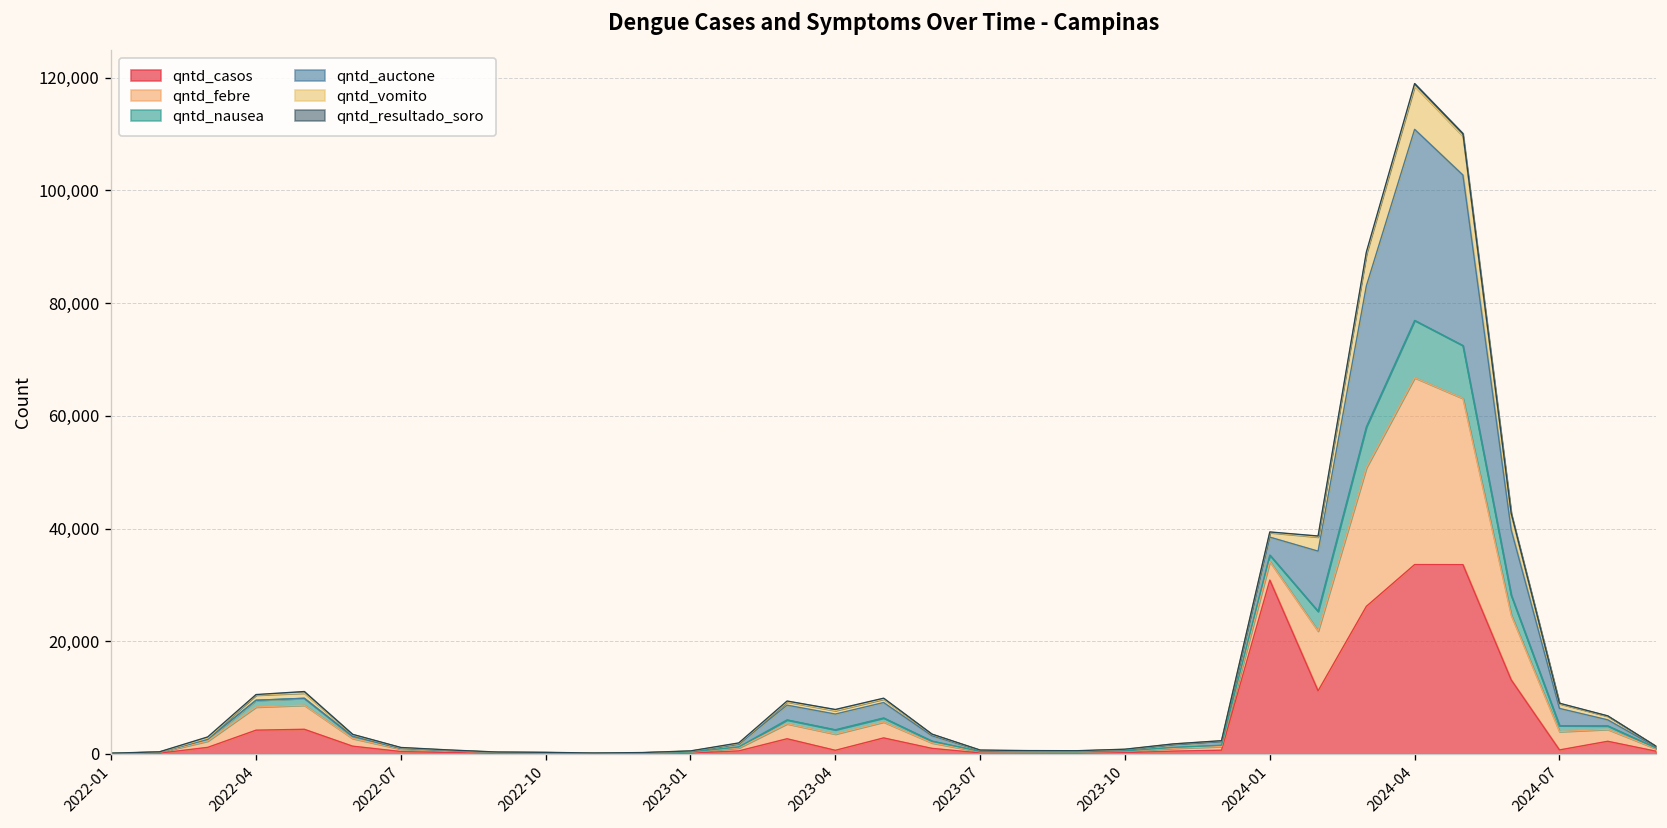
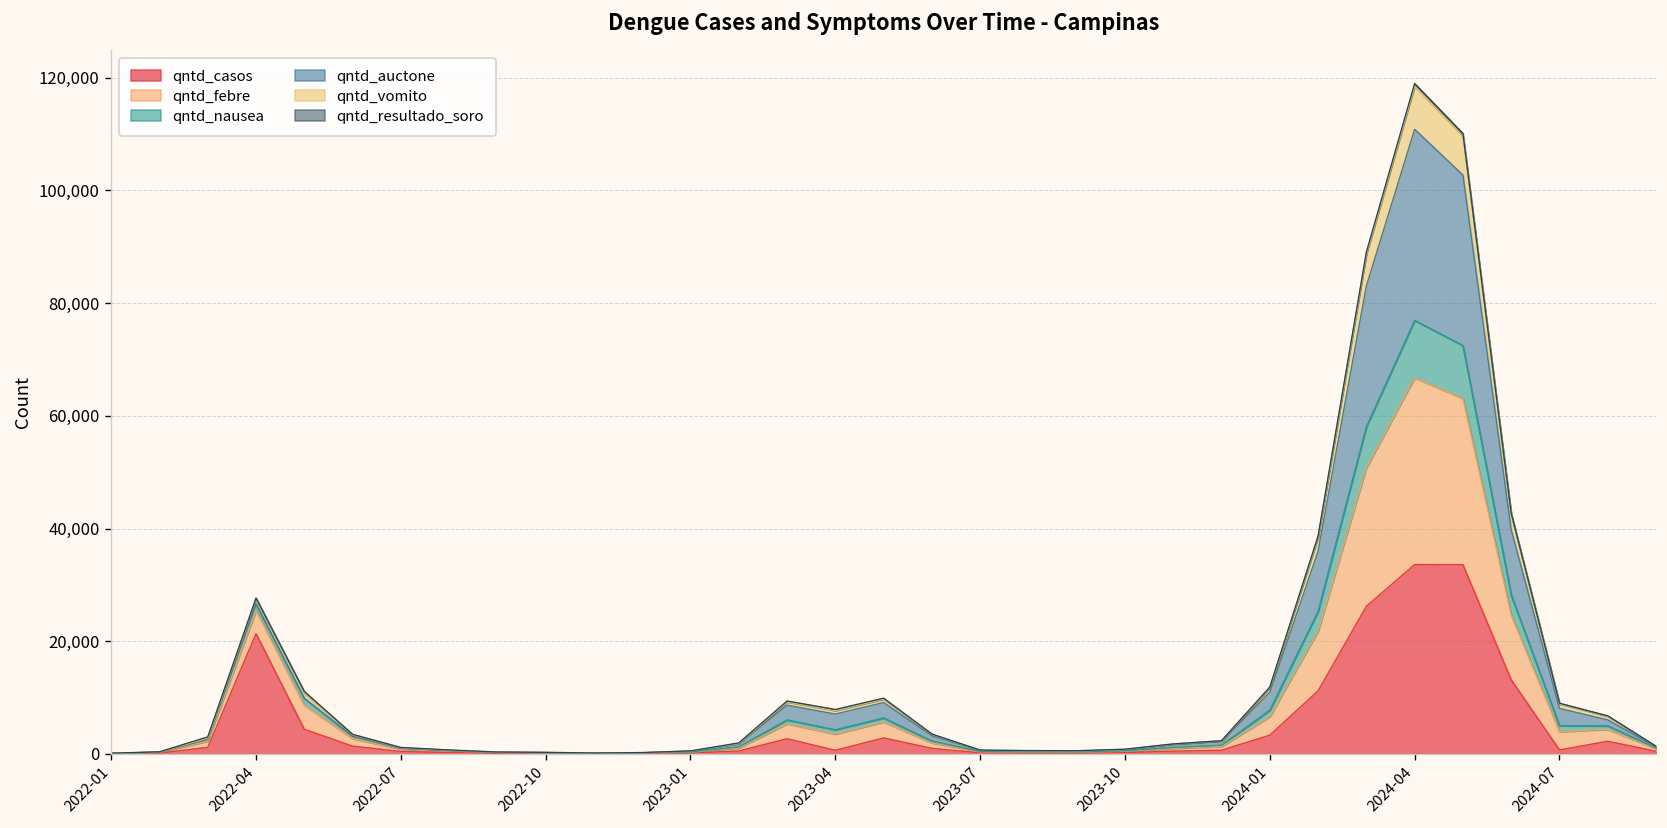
  {
    "qntd_casos": {
-     "2022-04": "4,000",
+     "2022-04": "21,000",
      "2023-04": "1,000",
-     "2024-01": "31,000",
+     "2024-01": "3,000",
      "2024-04": "34,000",
      "2024-07": "1,000"
    }
  }
